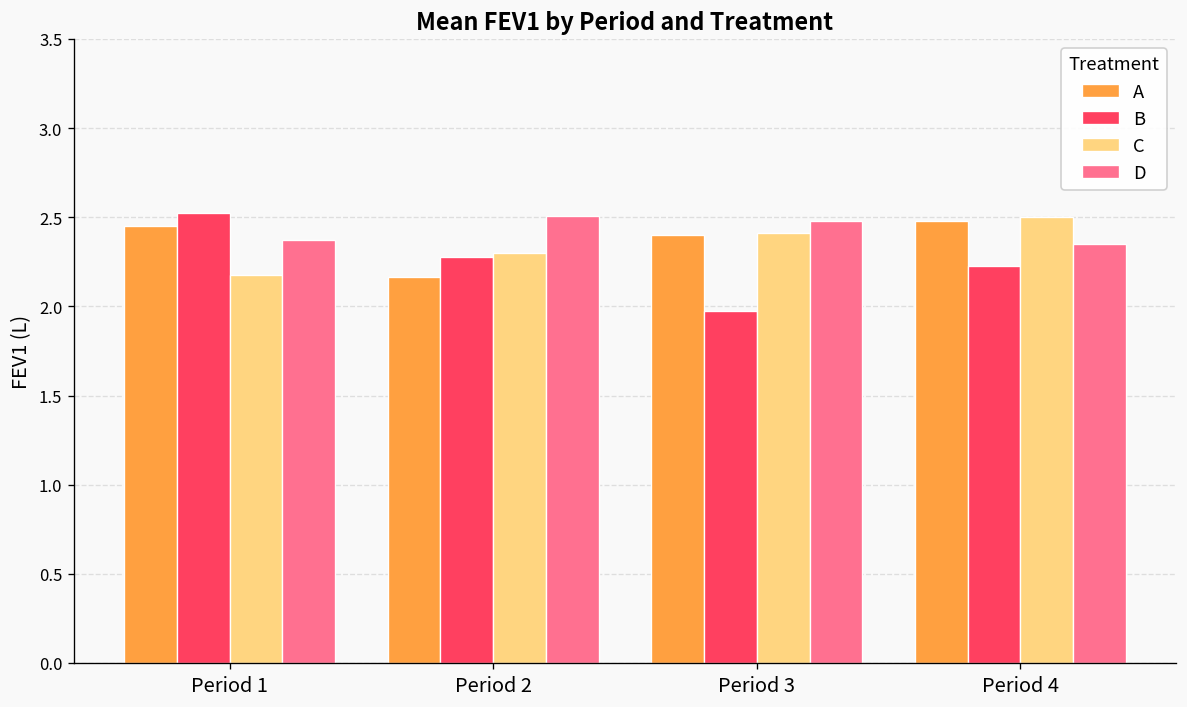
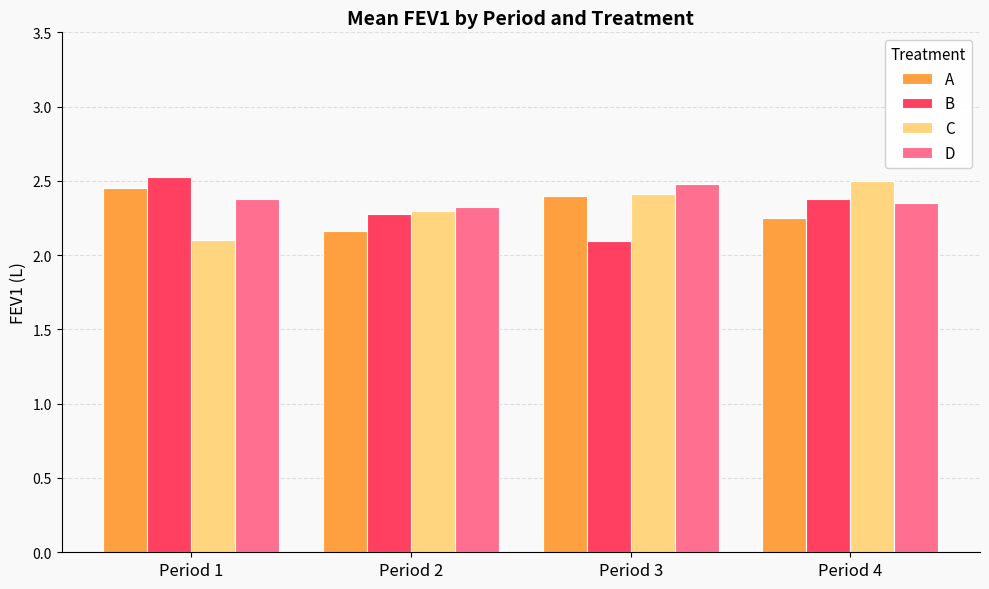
  {
    "A": {
      "Period 1": 2.45,
      "Period 2": 2.16,
      "Period 3": 2.40,
-     "Period 4": 2.48
+     "Period 4": 2.25
    },
    "B": {
      "Period 1": 2.53,
      "Period 2": 2.28,
-     "Period 3": 1.98,
-     "Period 4": 2.23
+     "Period 3": 2.09,
+     "Period 4": 2.38
    },
    "C": {
-     "Period 1": 2.18,
+     "Period 1": 2.10,
      "Period 2": 2.30,
      "Period 3": 2.41,
      "Period 4": 2.50
    },
    "D": {
      "Period 1": 2.38,
-     "Period 2": 2.51,
+     "Period 2": 2.33,
      "Period 3": 2.48,
      "Period 4": 2.35
    }
  }
